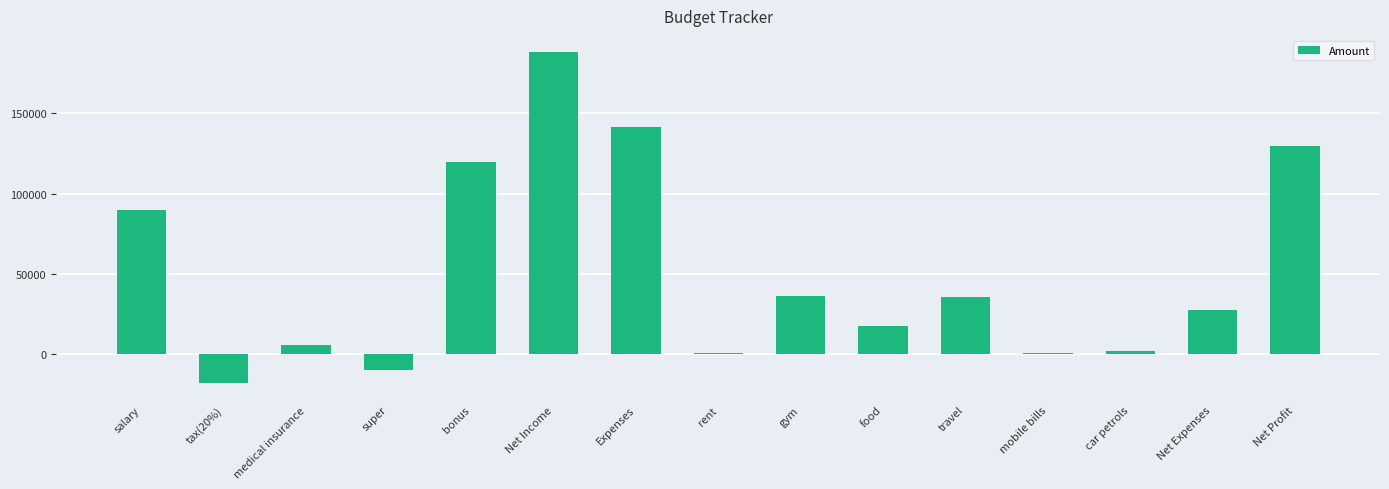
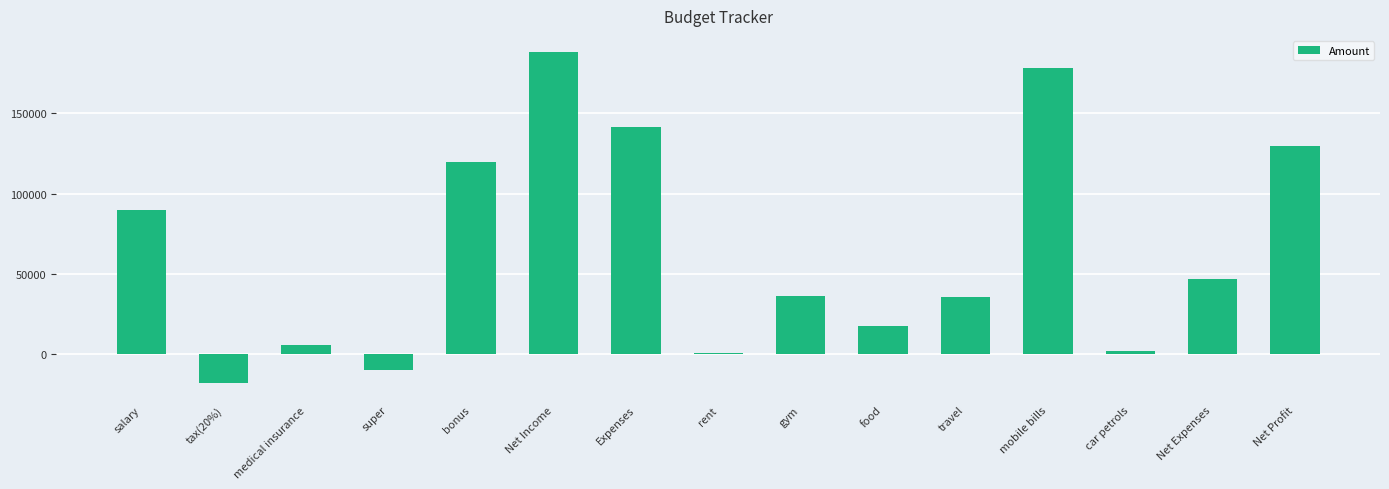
  {
    "salary": 90000,
    "tax(20%)": -18000,
    "medical insurance": 6000,
    "super": -10000,
    "bonus": 120000,
    "Net Income": 188000,
    "Expenses": 142000,
    "gym": 36000,
    "food": 17000,
    "travel": 36000,
-   "mobile bills": 1000,
+   "mobile bills": 178000,
    "car petrols": 2000,
-   "Net Expenses": 28000,
+   "Net Expenses": 47000,
    "Net Profit": 130000
  }
